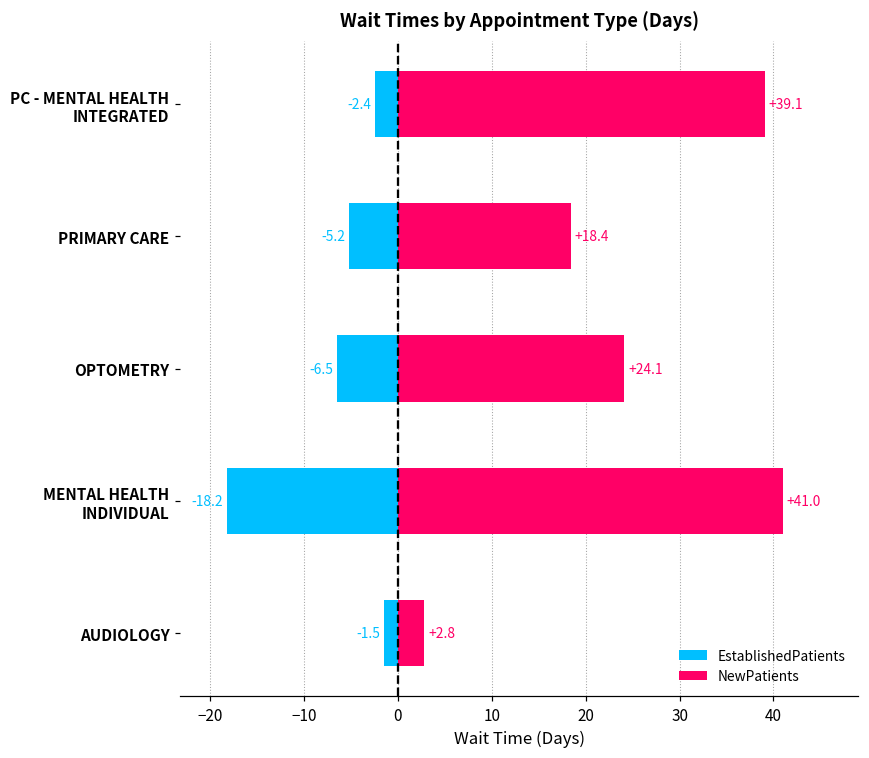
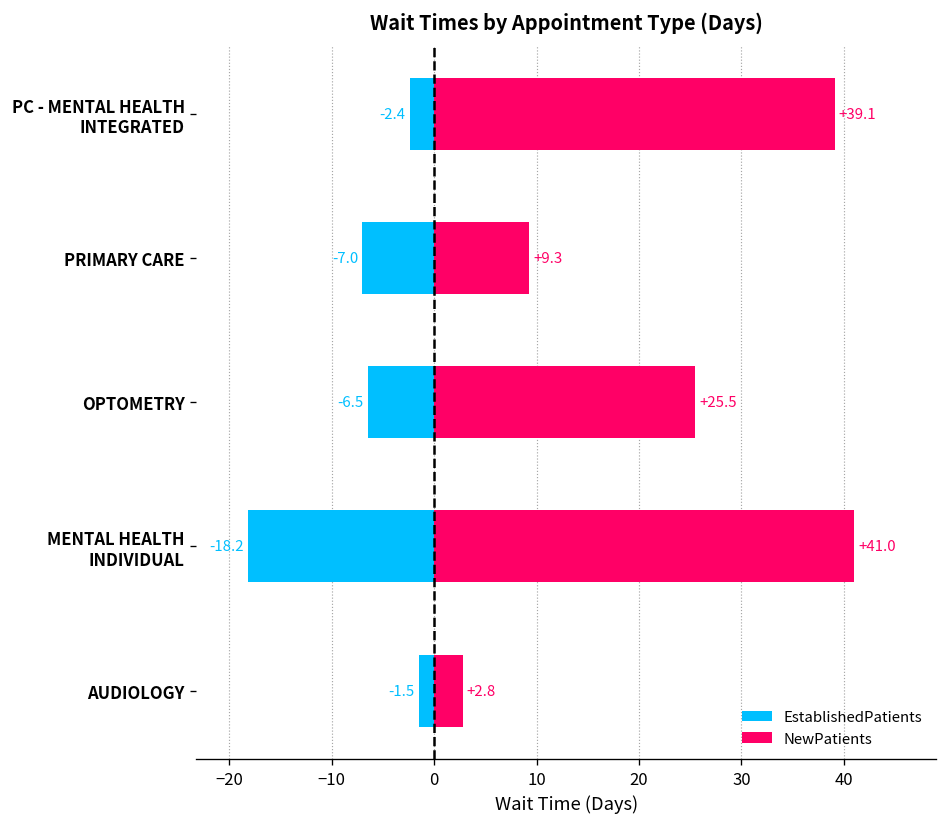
  {
    "EstablishedPatients": {
      "PC - MENTAL HEALTH INTEGRATED": "-2.4",
-     "PRIMARY CARE": "-5.2",
+     "PRIMARY CARE": "-7.0",
      "OPTOMETRY": "-6.5",
      "MENTAL HEALTH INDIVIDUAL": "-18.2",
      "AUDIOLOGY": "-1.5"
    },
    "NewPatients": {
      "PC - MENTAL HEALTH INTEGRATED": "+39.1",
-     "PRIMARY CARE": "+18.4",
-     "OPTOMETRY": "+24.1",
+     "PRIMARY CARE": "+9.3",
+     "OPTOMETRY": "+25.5",
      "MENTAL HEALTH INDIVIDUAL": "+41.0",
      "AUDIOLOGY": "+2.8"
    }
  }
